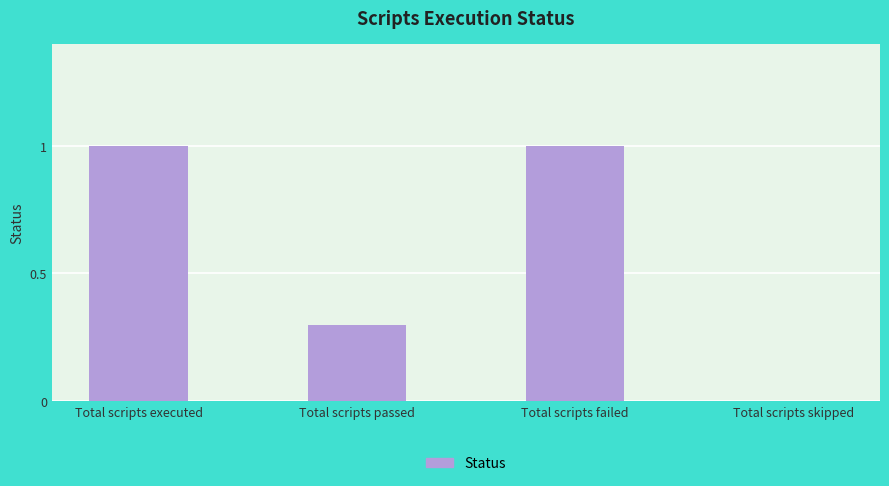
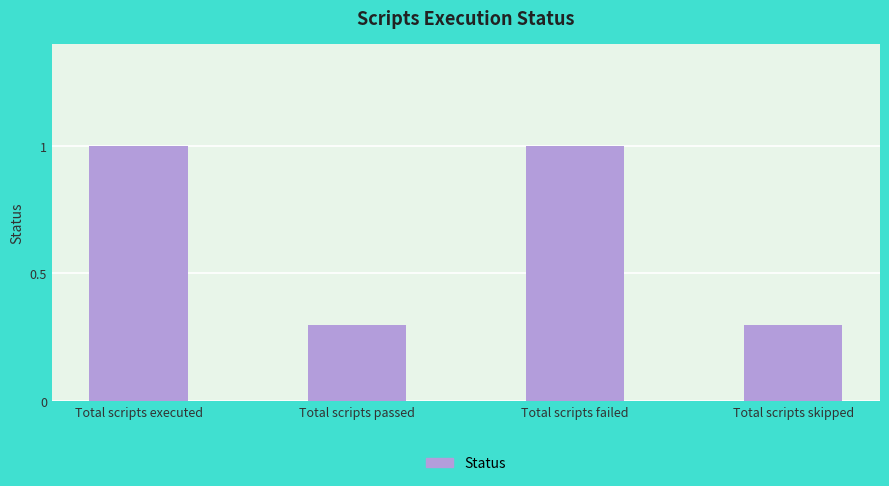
  {
    "Total scripts executed": 1.0,
    "Total scripts passed": 0.3,
    "Total scripts failed": 1.0,
-   "Total scripts skipped": 0.0
+   "Total scripts skipped": 0.3
  }
